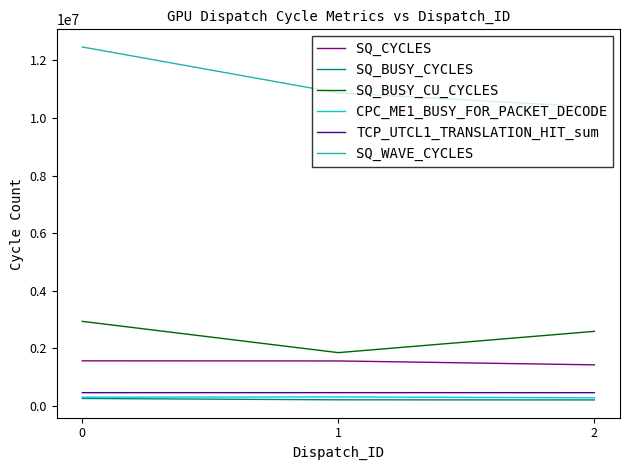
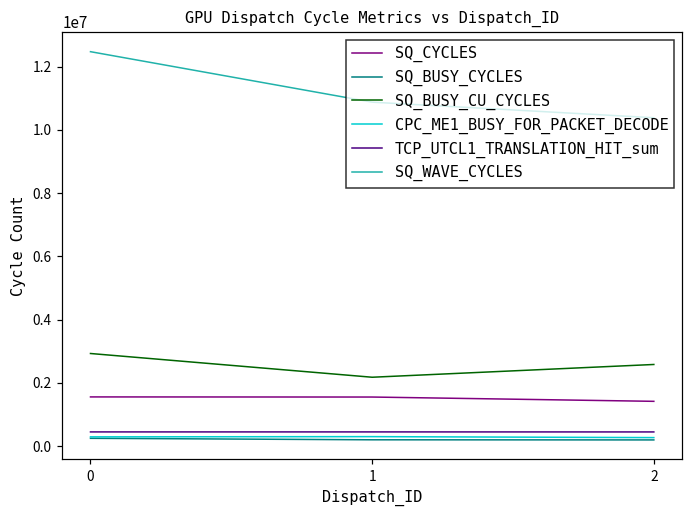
  {
    "SQ_BUSY_CYCLES": {
      "1": 200000
    },
    "SQ_BUSY_CU_CYCLES": {
      "0": 2900000,
-     "1": 1800000,
+     "1": 2200000,
      "2": 2600000
    }
  }
